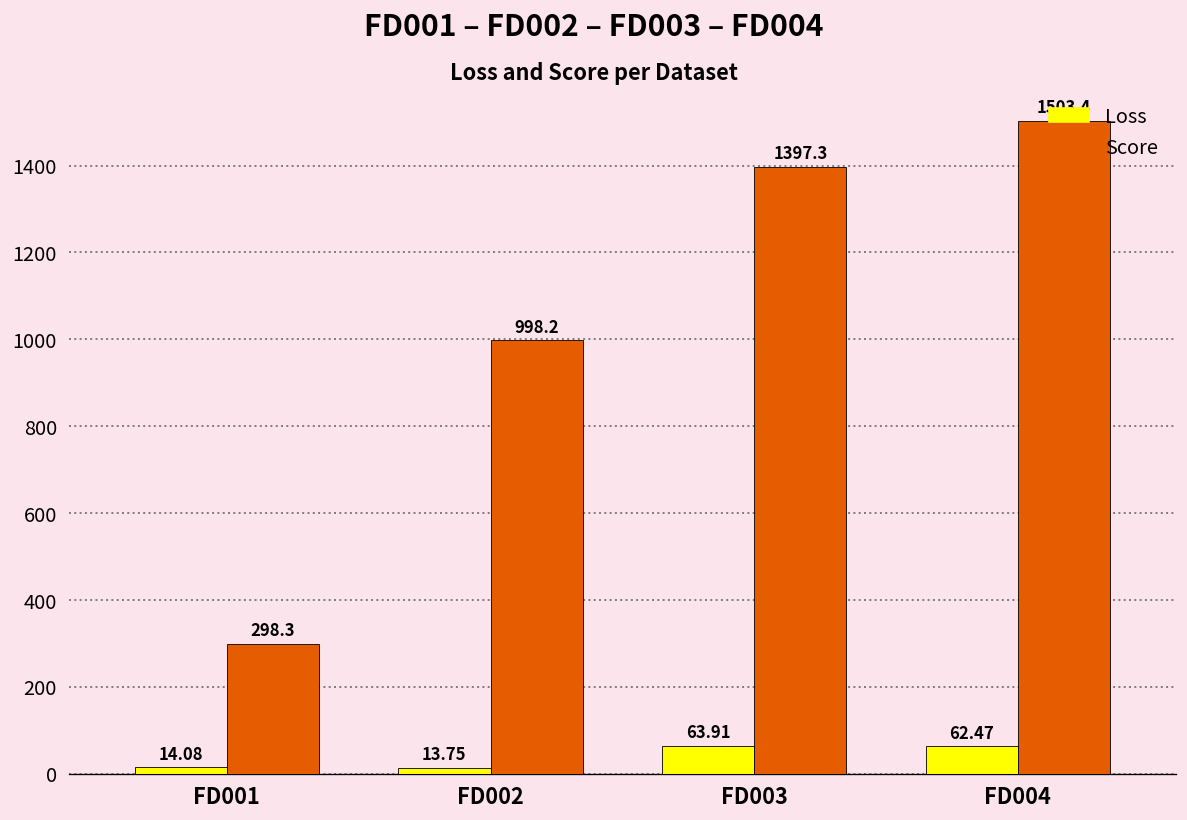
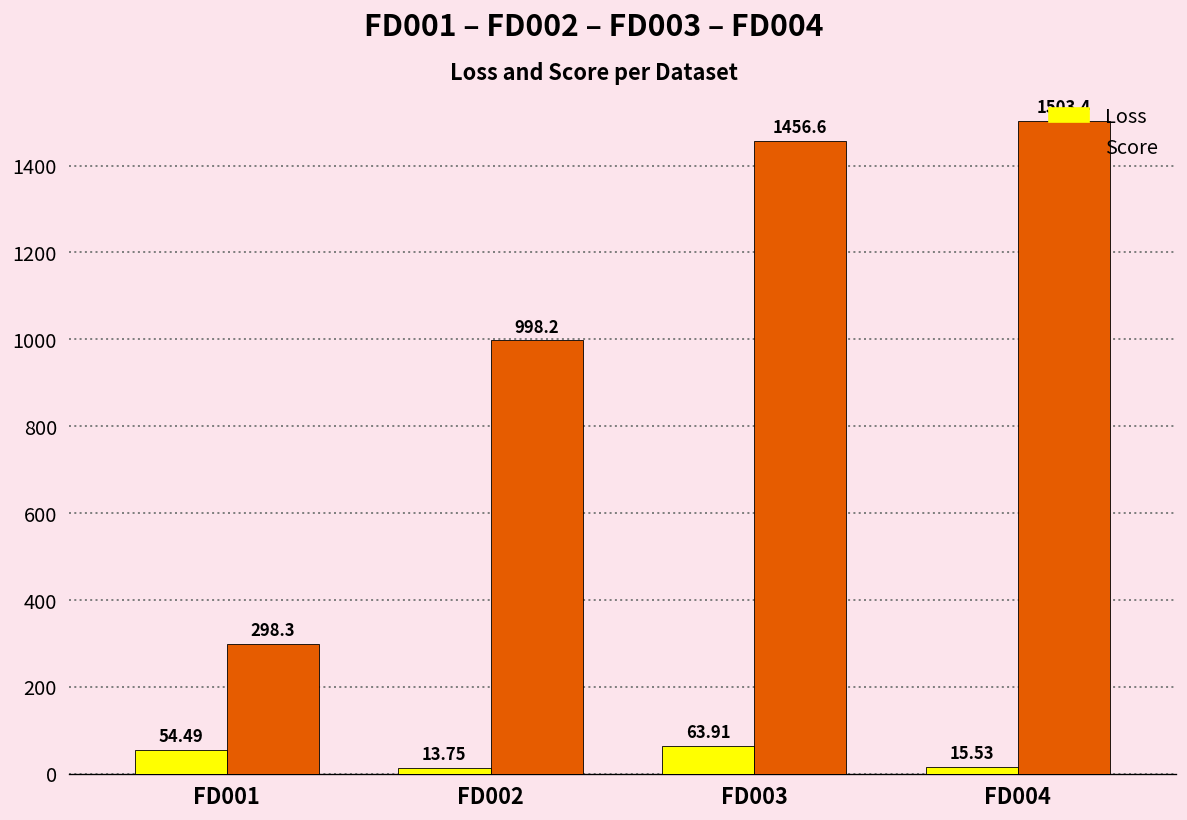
  {
    "Loss": {
-     "FD001": 14.08,
+     "FD001": 54.49,
      "FD002": 13.75,
      "FD003": 63.91,
-     "FD004": 62.47
+     "FD004": 15.53
    },
    "Score": {
      "FD001": 298.3,
      "FD002": 998.2,
-     "FD003": 1397.3,
+     "FD003": 1456.6,
      "FD004": 1503.4
    }
  }
